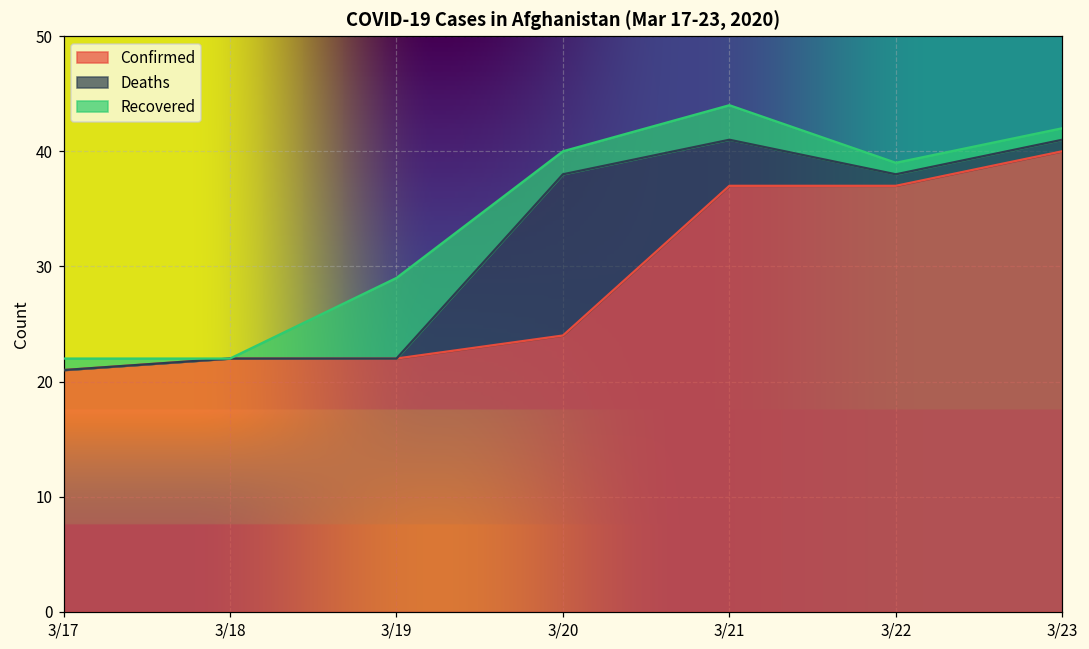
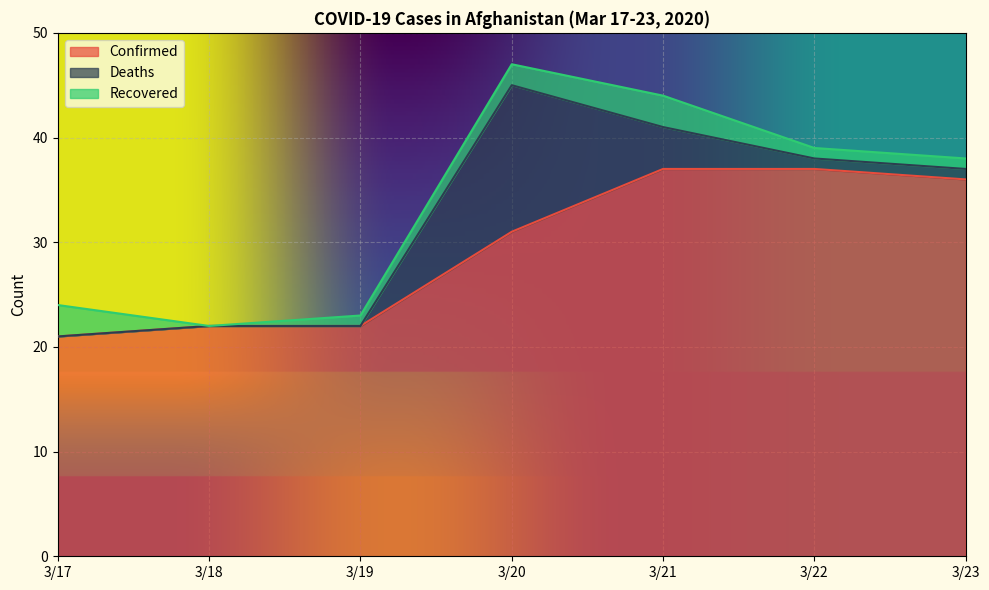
  {
    "Confirmed": {
-     "3/20": 24,
+     "3/20": 31,
      "3/21": 37,
      "3/22": 37,
-     "3/23": 40
+     "3/23": 36
    },
    "Deaths": {
      "3/20": 14,
      "3/21": 4,
      "3/22": 1,
      "3/23": 1
    },
    "Recovered": {
-     "3/17": 1,
-     "3/19": 7,
+     "3/17": 3,
+     "3/19": 1,
      "3/20": 2,
      "3/21": 3,
      "3/22": 1,
      "3/23": 1
    }
  }
